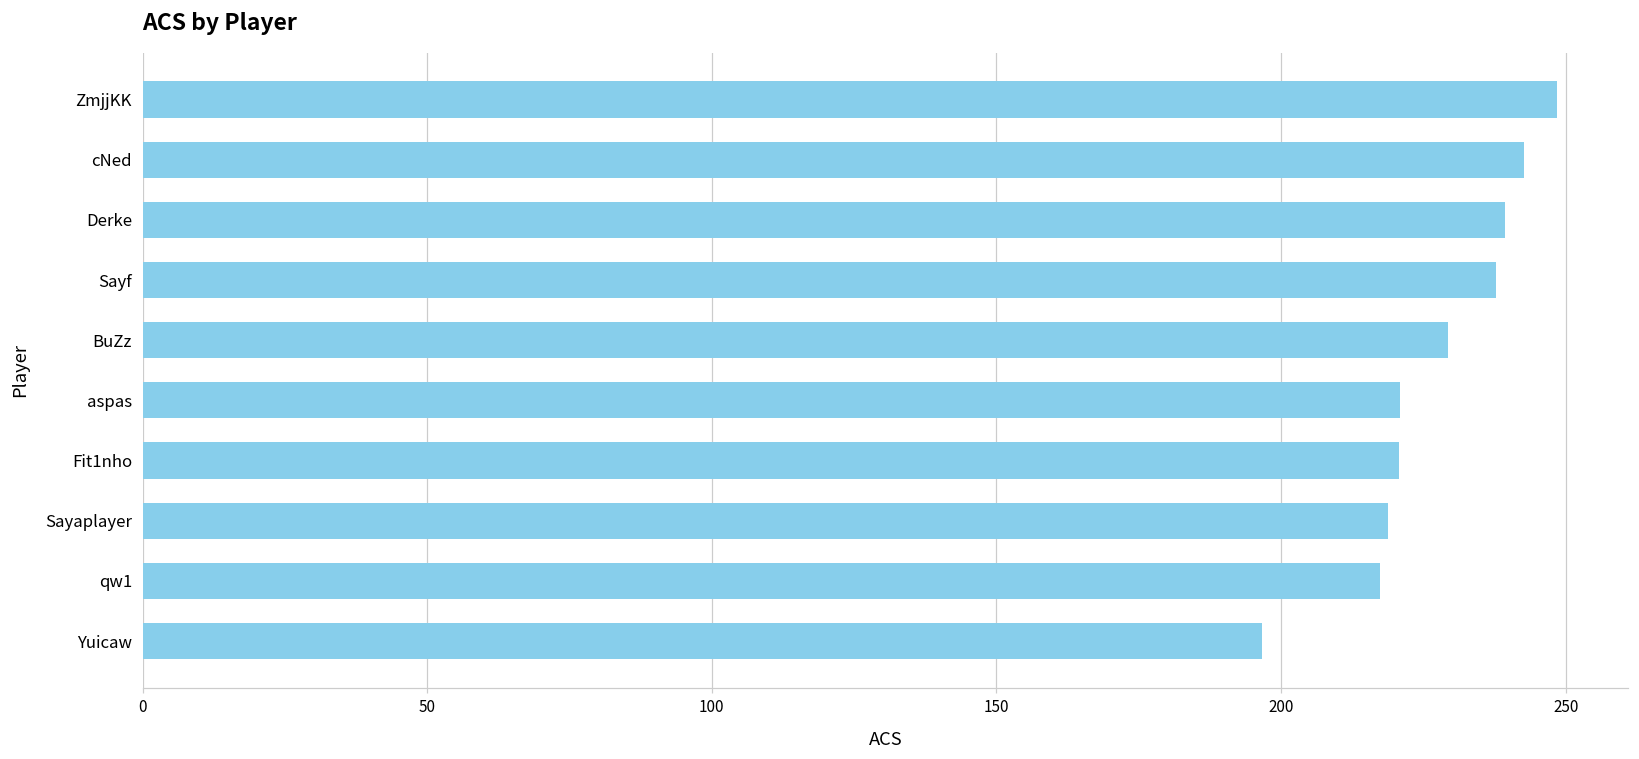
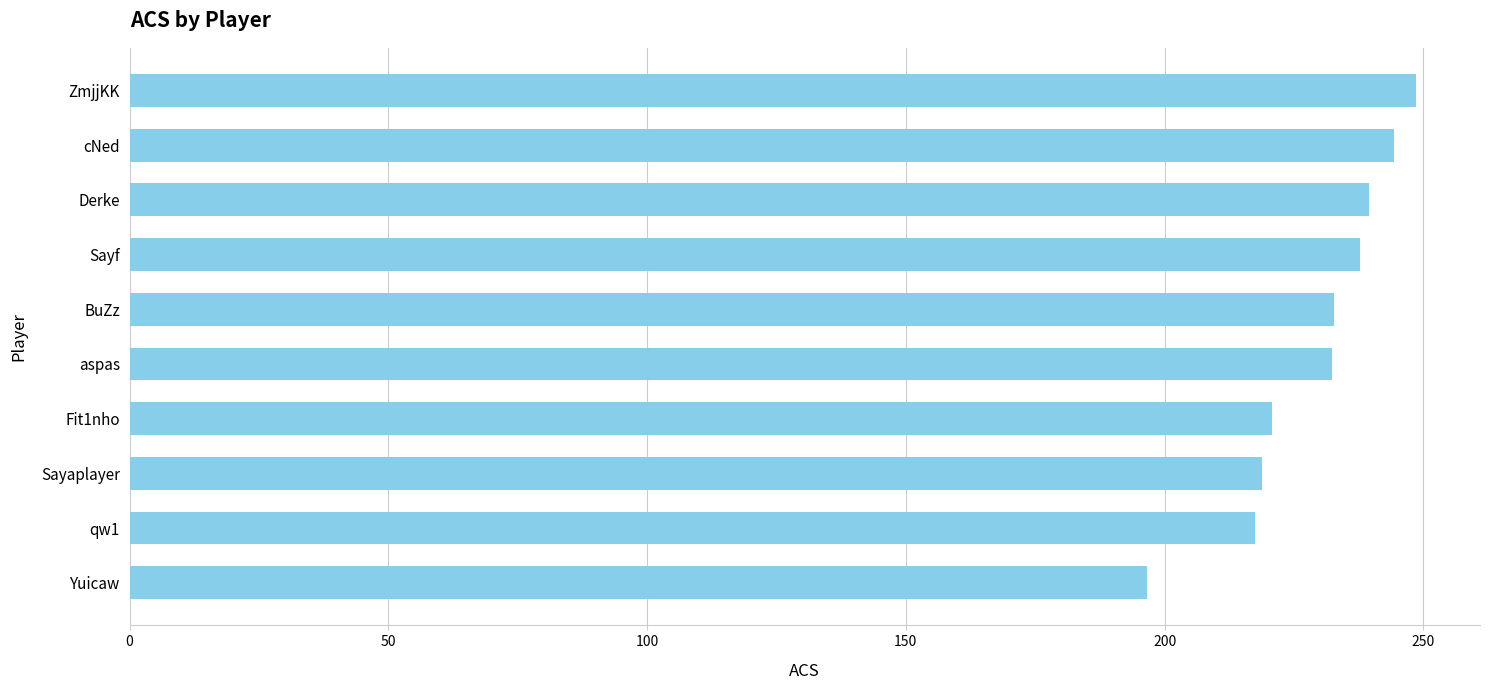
  {
    "ZmjjKK": 249,
-   "cNed": 243,
+   "cNed": 244,
    "Derke": 239,
    "Sayf": 238,
-   "BuZz": 229,
-   "aspas": 221,
+   "BuZz": 233,
+   "aspas": 232,
    "Fit1nho": 221,
    "Sayaplayer": 219,
    "qw1": 217,
    "Yuicaw": 197
  }
